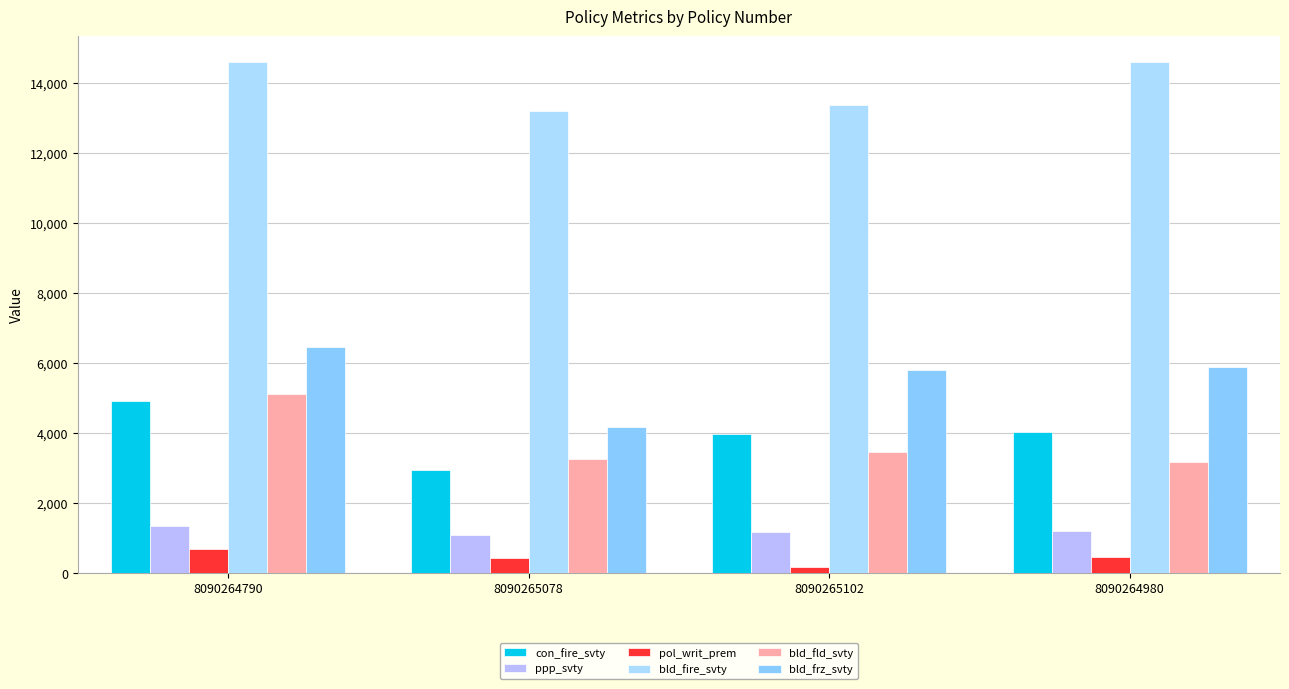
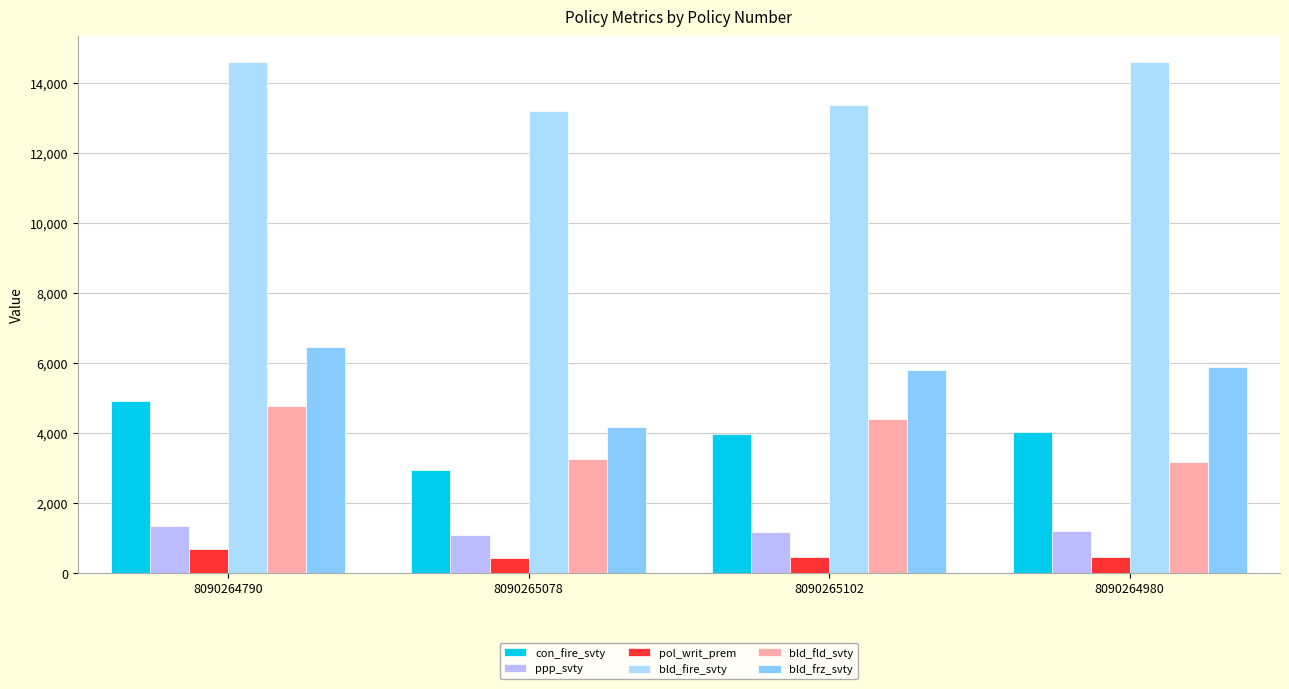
  {
    "con_fire_svty": {
      "8090264790": "4,900",
      "8090265078": "2,900",
      "8090265102": "4,000",
      "8090264980": "4,000"
    },
    "pol_writ_prem": {
      "8090264790": "700",
      "8090265078": "400",
-     "8090265102": "200",
+     "8090265102": "400",
      "8090264980": "400"
    },
    "bld_fld_svty": {
-     "8090264790": "5,100",
+     "8090264790": "4,800",
      "8090265078": "3,200",
-     "8090265102": "3,500",
+     "8090265102": "4,400",
      "8090264980": "3,200"
    }
  }
